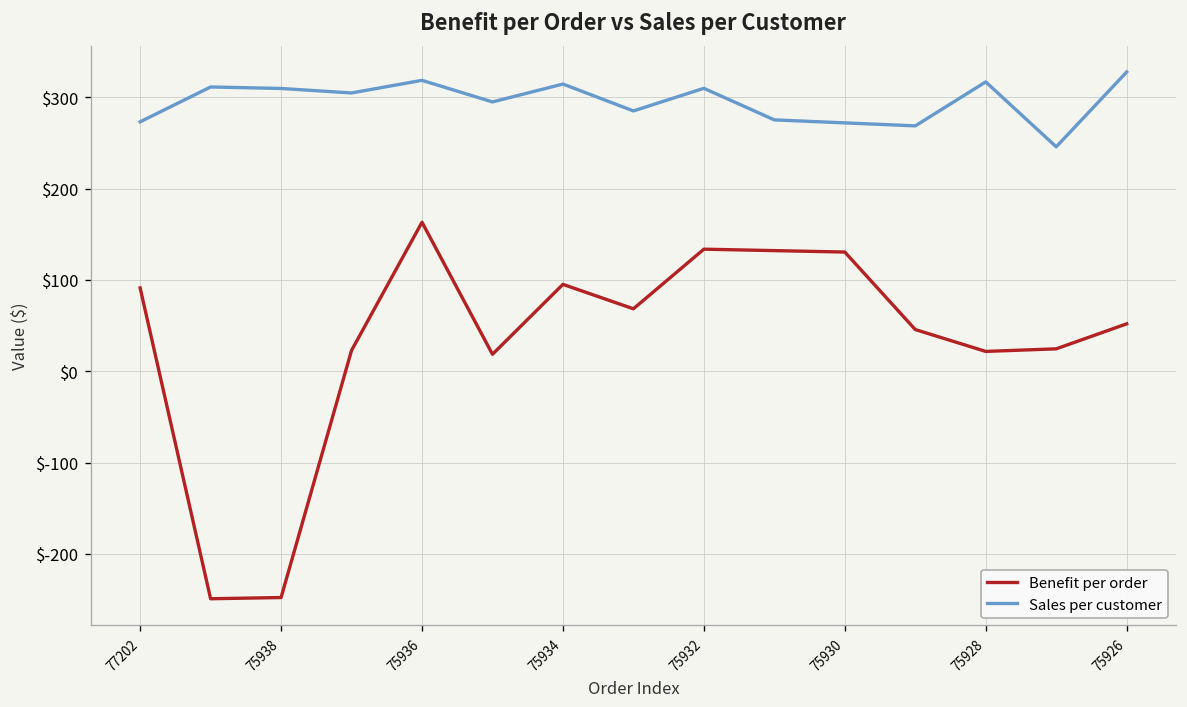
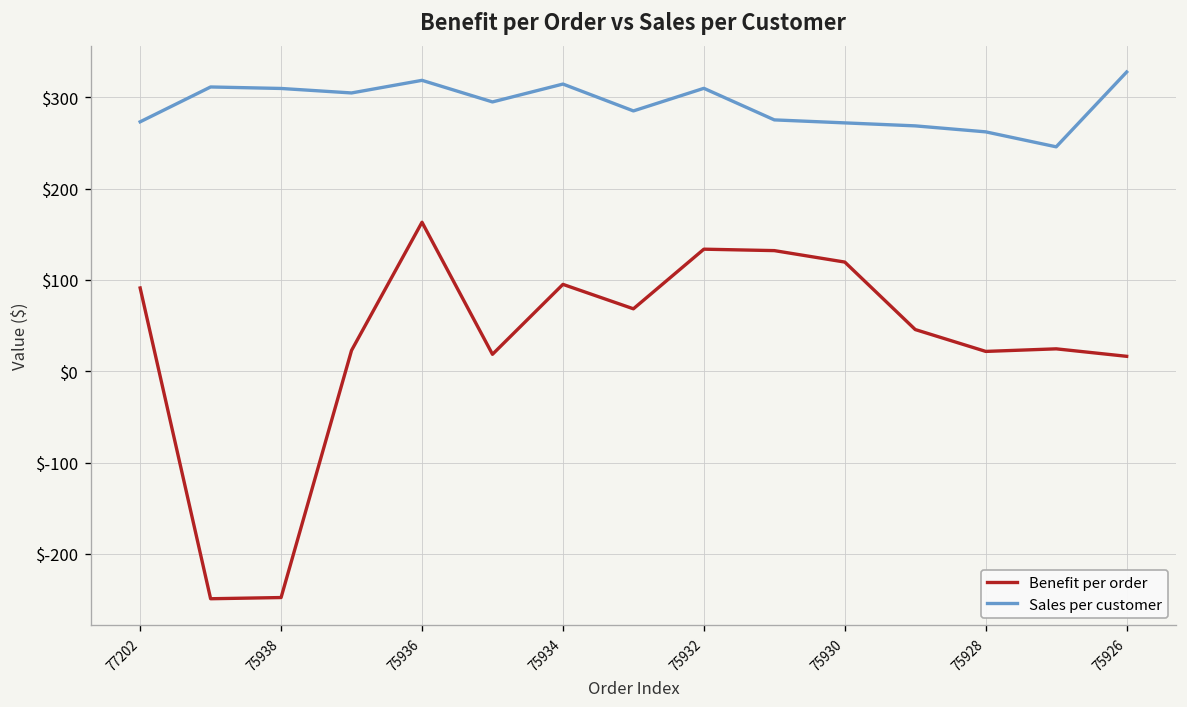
  {
    "Benefit per order": {
      "77202": "$90",
      "75938": "$-250",
      "75936": "$160",
      "75934": "$100",
      "75932": "$130",
-     "75930": "$130",
+     "75930": "$120",
      "75928": "$20",
-     "75926": "$50"
+     "75926": "$20"
    },
    "Sales per customer": {
      "77202": "$270",
      "75938": "$310",
      "75936": "$320",
      "75934": "$310",
      "75932": "$310",
      "75930": "$270",
-     "75928": "$320",
+     "75928": "$260",
      "75926": "$330"
    }
  }
